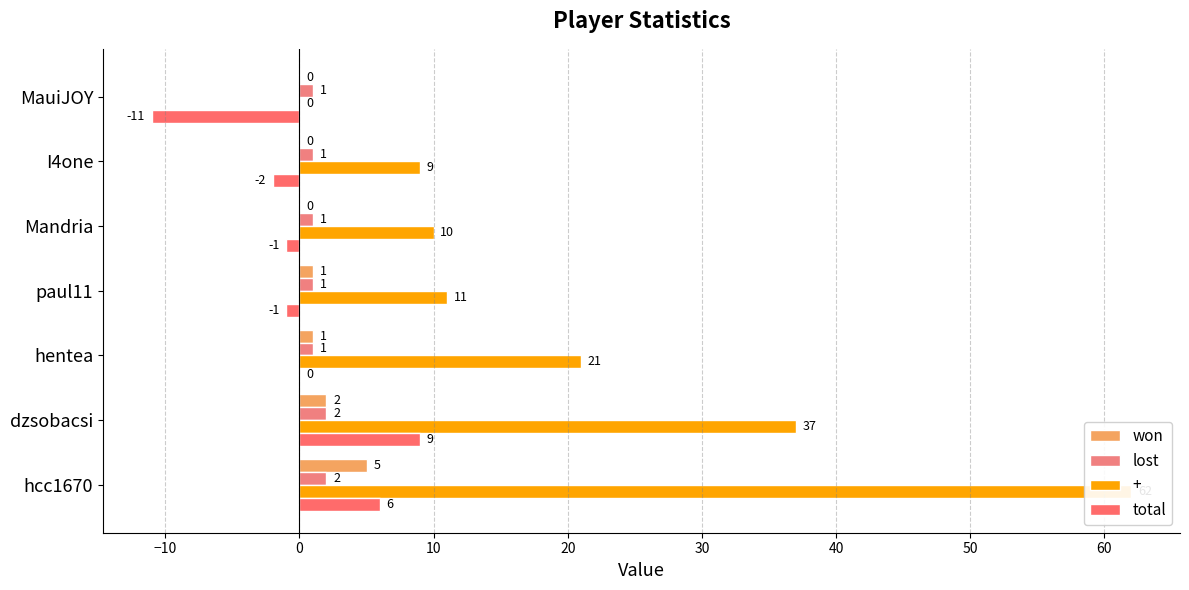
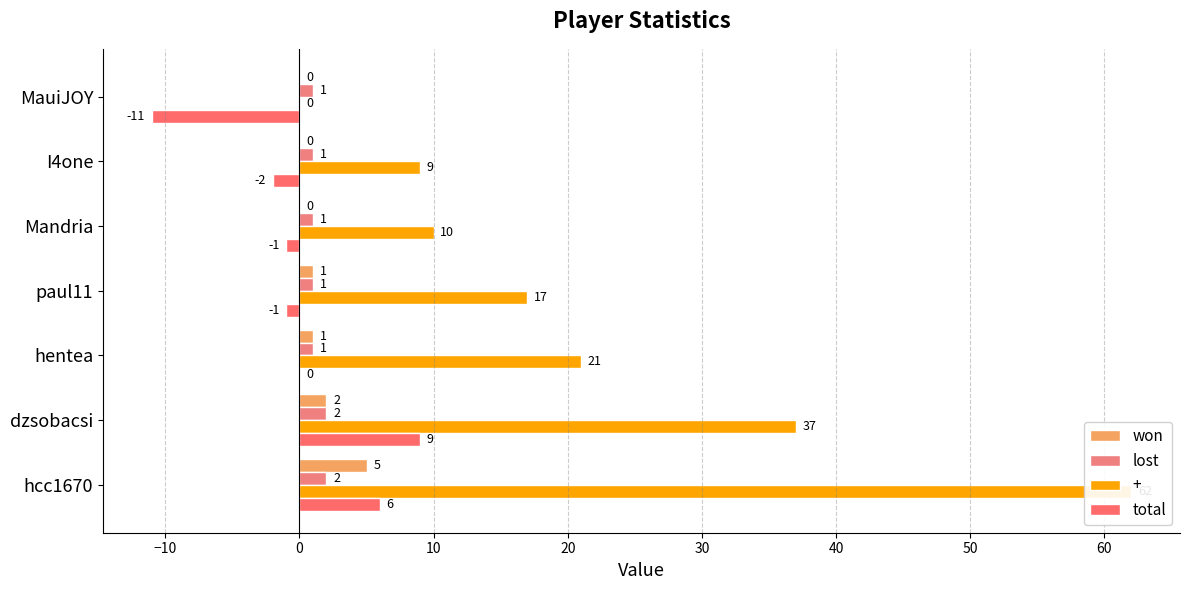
  {
    "+": {
      "MauiJOY": 0,
      "I4one": 9,
      "Mandria": 10,
-     "paul11": 11,
+     "paul11": 17,
      "hentea": 21,
      "dzsobacsi": 37
    }
  }
